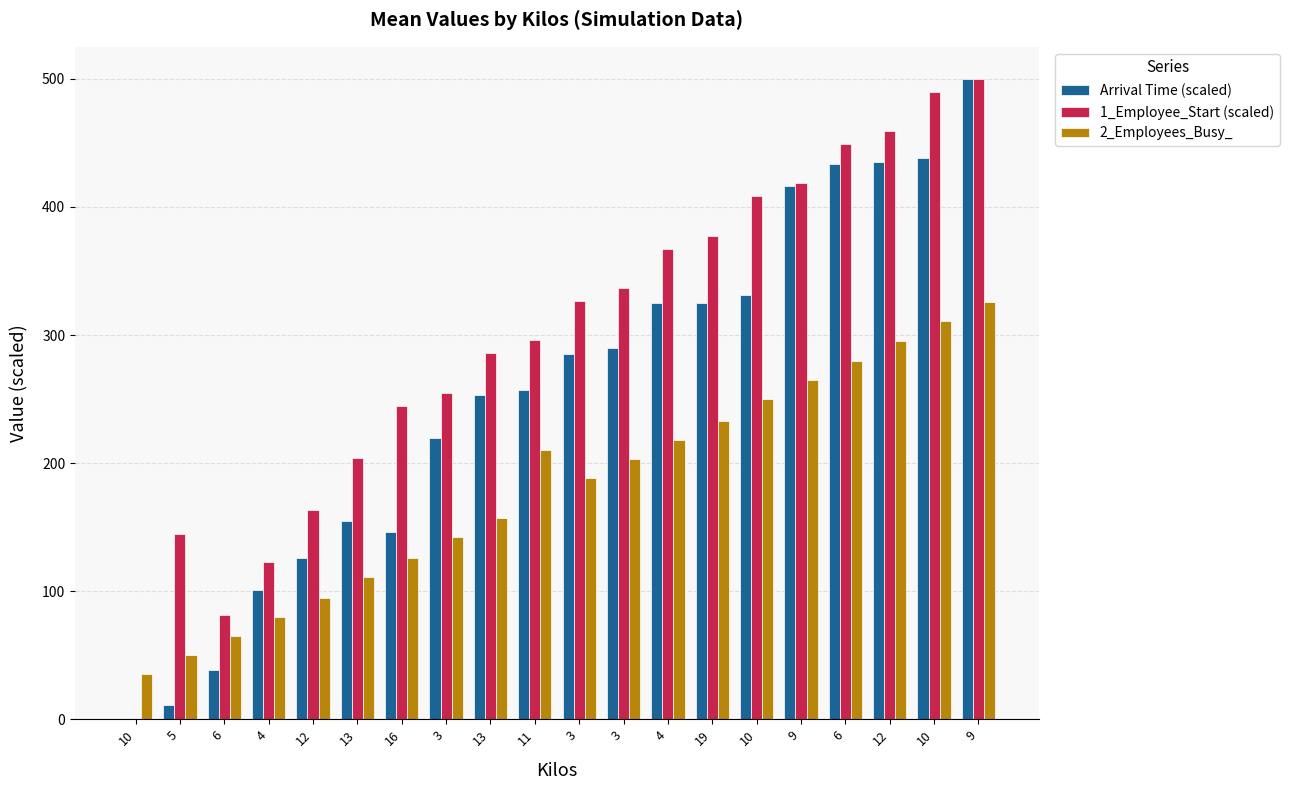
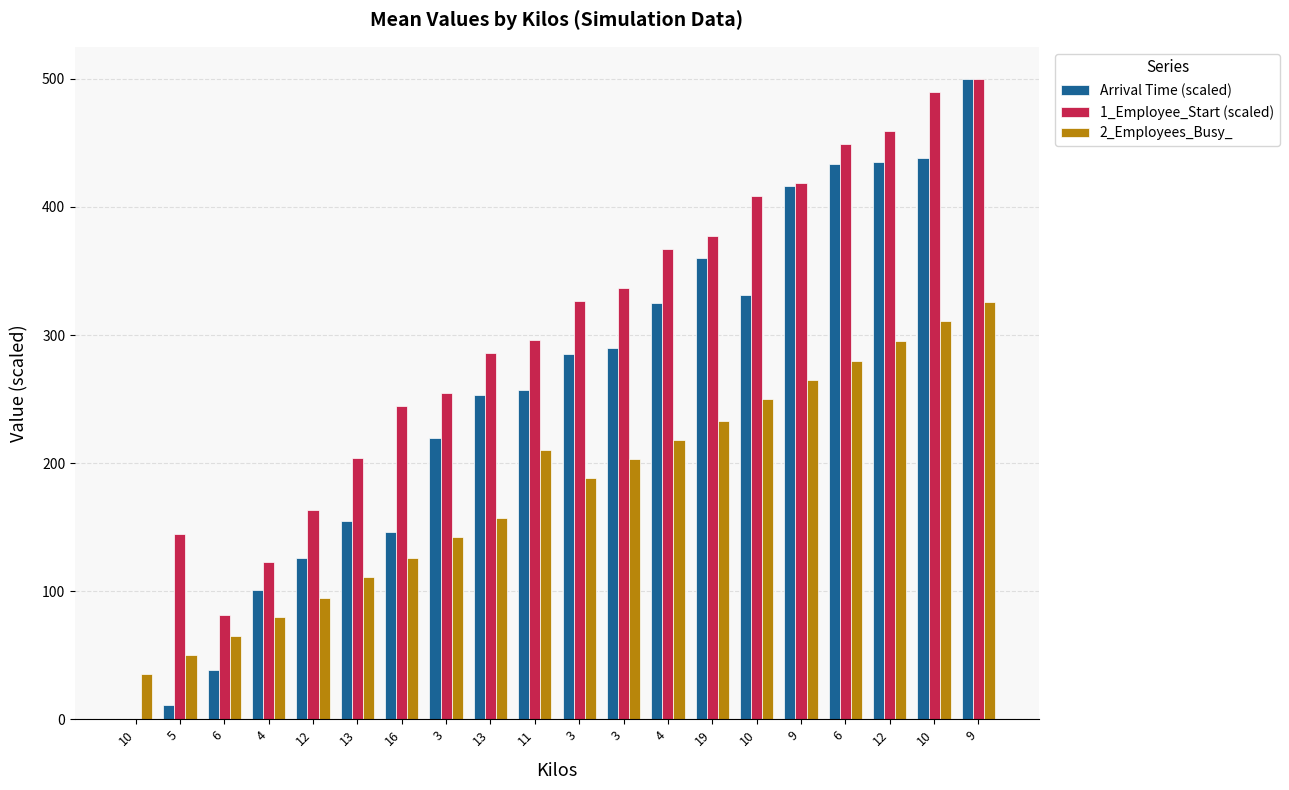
  {
    "Arrival Time (scaled)": {
      "5": 11,
      "16": 147,
      "11": 257,
-     "19": 325
+     "19": 360
    },
    "1_Employee_Start (scaled)": {
      "5": 145,
      "16": 245,
      "11": 296,
      "19": 378
    },
    "2_Employees_Busy_": {
      "5": 50,
      "16": 126,
      "11": 211,
      "19": 233
    }
  }
